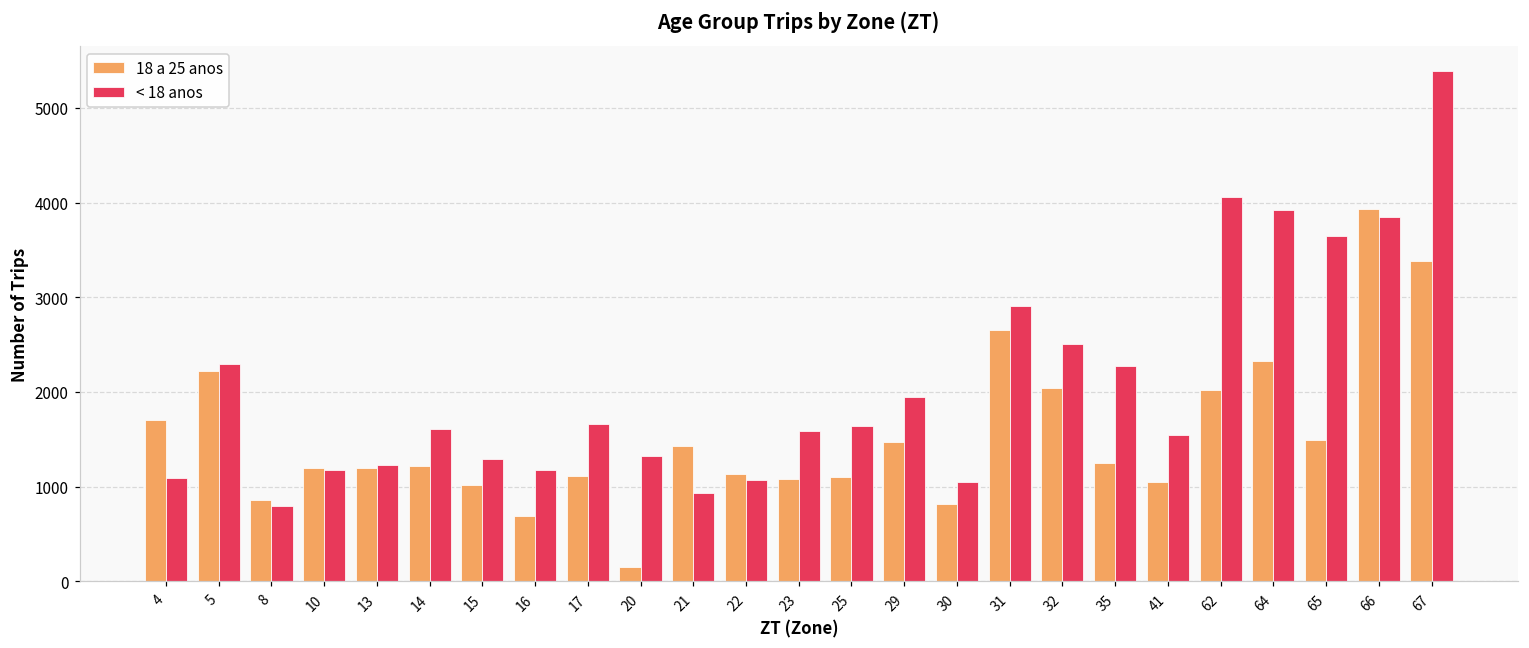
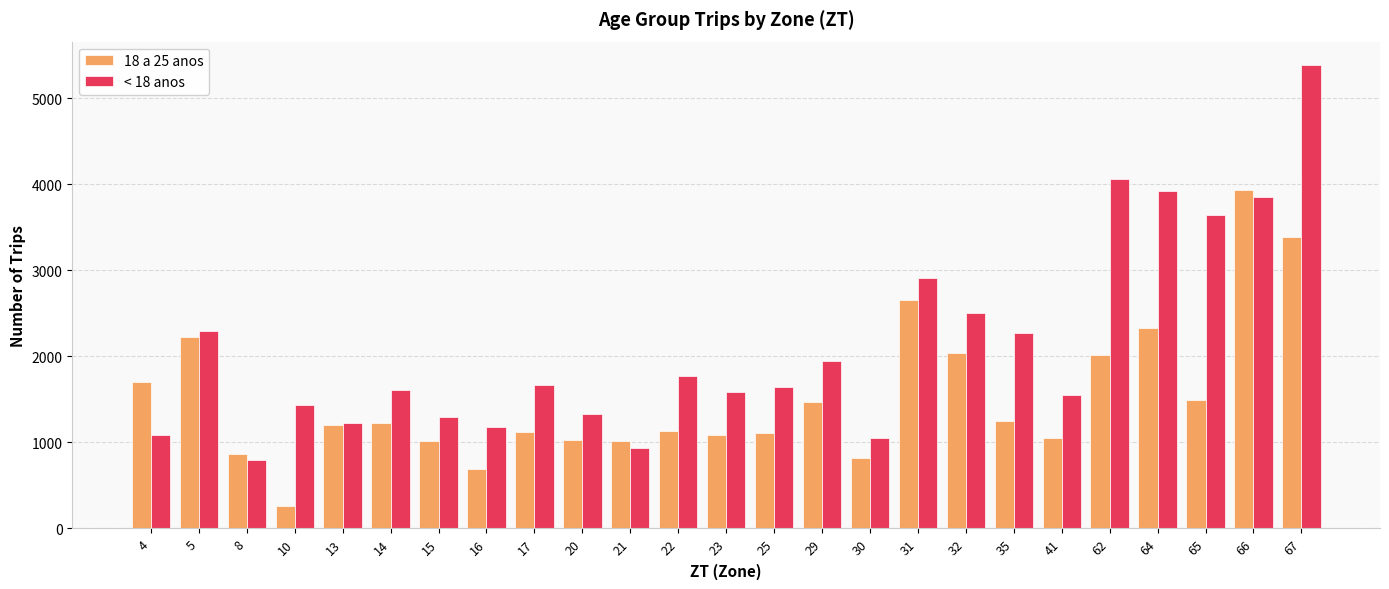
  {
    "18 a 25 anos": {
      "4": 1700,
      "5": 2200,
      "8": 900,
-     "10": 1200,
+     "10": 300,
      "13": 1200,
      "14": 1200,
      "15": 1000,
      "16": 700,
      "17": 1100,
-     "20": 100,
-     "21": 1400,
+     "20": 1000,
+     "21": 1000,
      "22": 1100,
      "23": 1100,
      "25": 1100,
      "29": 1500,
      "30": 800,
      "31": 2700,
      "32": 2000,
      "35": 1200,
      "41": 1100,
      "62": 2000,
      "64": 2300,
      "65": 1500,
      "66": 3900,
      "67": 3400
    },
    "< 18 anos": {
      "4": 1100,
      "5": 2300,
      "8": 800,
-     "10": 1200,
+     "10": 1400,
      "13": 1200,
      "14": 1600,
      "15": 1300,
      "16": 1200,
      "17": 1700,
      "20": 1300,
      "21": 900,
-     "22": 1100,
+     "22": 1800,
      "23": 1600,
      "25": 1600,
      "29": 1900,
      "30": 1100,
      "31": 2900,
      "32": 2500,
      "35": 2300,
      "41": 1500,
      "62": 4100,
      "64": 3900,
      "65": 3600,
      "66": 3800,
      "67": 5400
    }
  }
